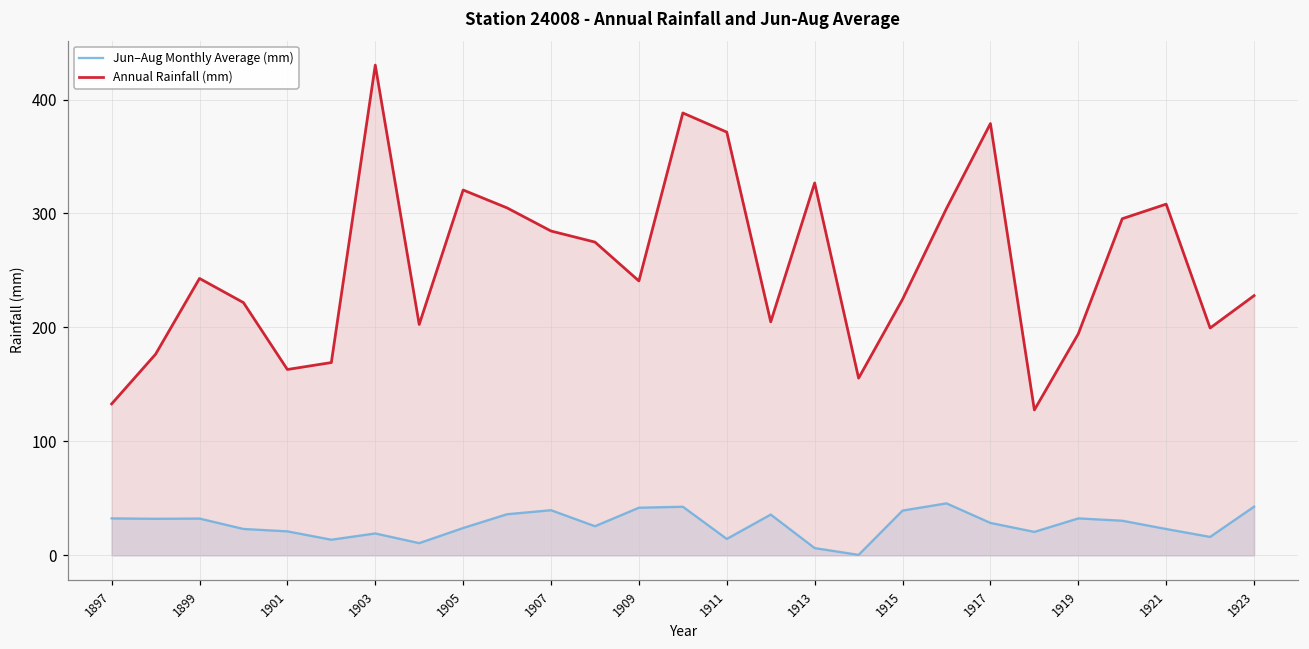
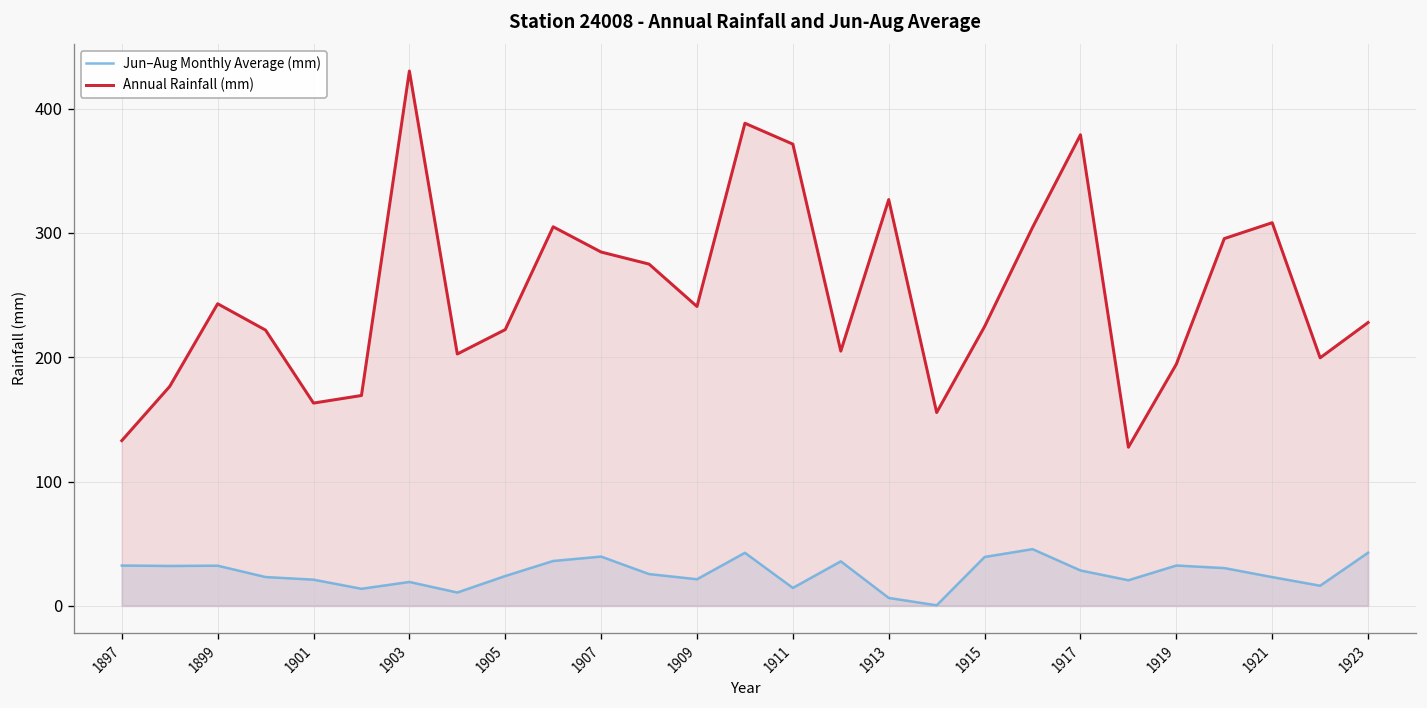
  {
    "Jun–Aug Monthly Average (mm)": {
      "1897": 32,
      "1899": 32,
      "1901": 21,
      "1903": 19,
      "1905": 24,
      "1907": 40,
-     "1909": 42,
+     "1909": 21,
      "1911": 14,
      "1913": 6,
      "1915": 39,
      "1917": 28,
      "1919": 32,
      "1921": 23,
      "1923": 43
    },
    "Annual Rainfall (mm)": {
      "1897": 133,
      "1899": 243,
      "1901": 163,
      "1903": 430,
-     "1905": 321,
+     "1905": 222,
      "1907": 285,
      "1909": 241,
      "1911": 371,
      "1913": 327,
      "1915": 225,
      "1917": 379,
      "1919": 194,
      "1921": 308,
      "1923": 228
    }
  }
